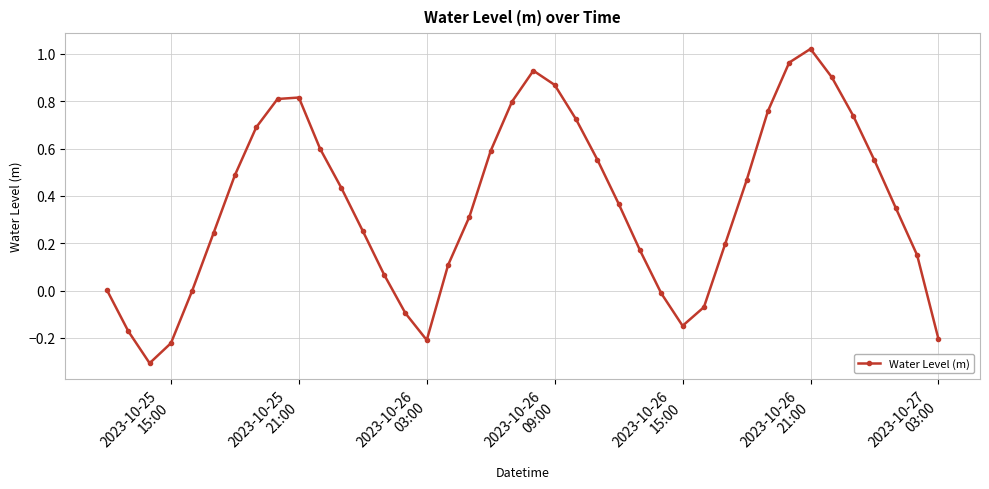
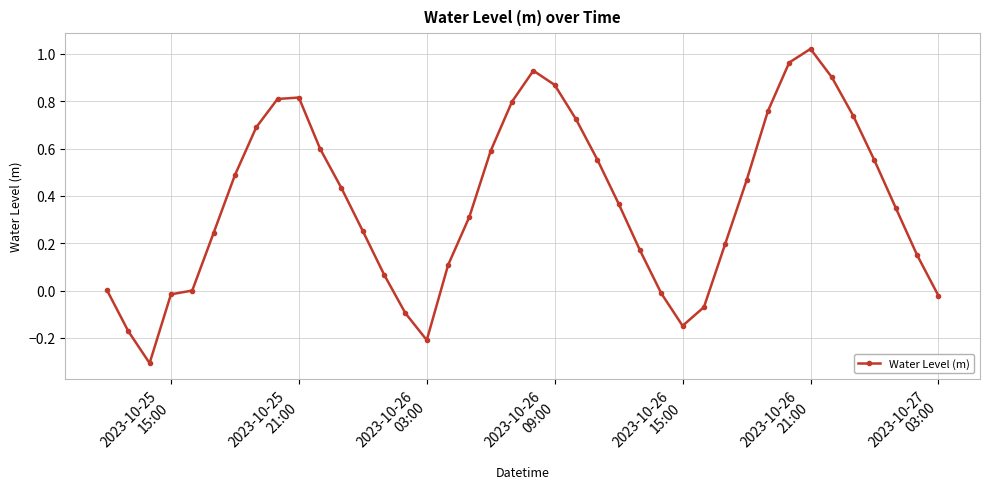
  {
-   "2023-10-25 15:00": -0.22,
+   "2023-10-25 15:00": -0.02,
    "2023-10-25 21:00": 0.82,
    "2023-10-26 03:00": -0.21,
    "2023-10-26 09:00": 0.87,
    "2023-10-26 15:00": -0.15,
    "2023-10-26 21:00": 1.02,
-   "2023-10-27 03:00": -0.20
+   "2023-10-27 03:00": -0.02
  }
